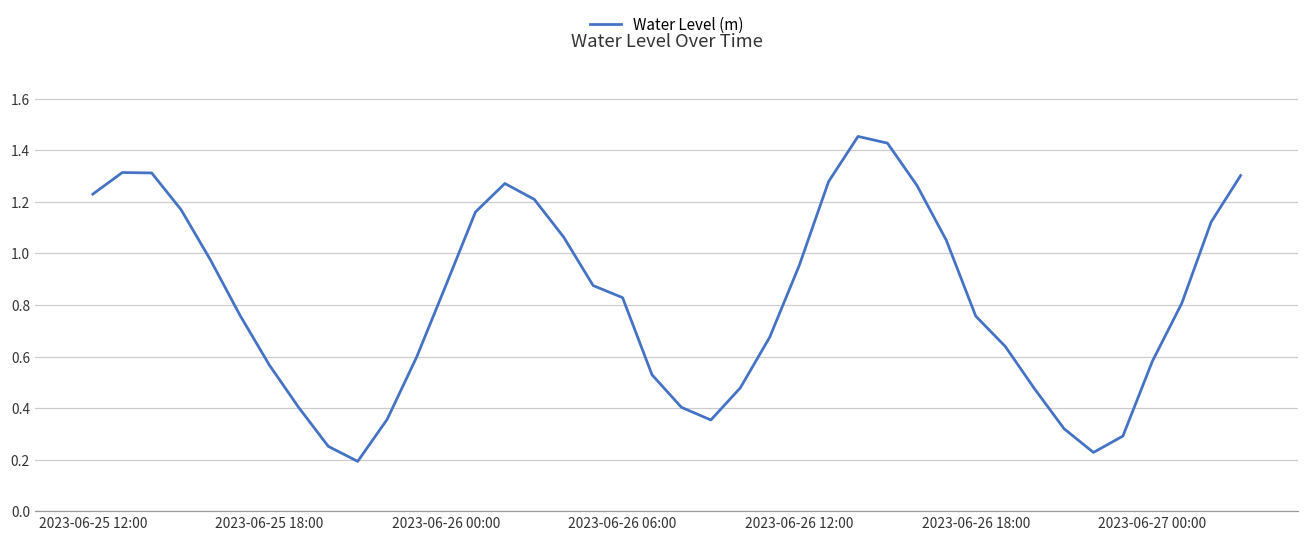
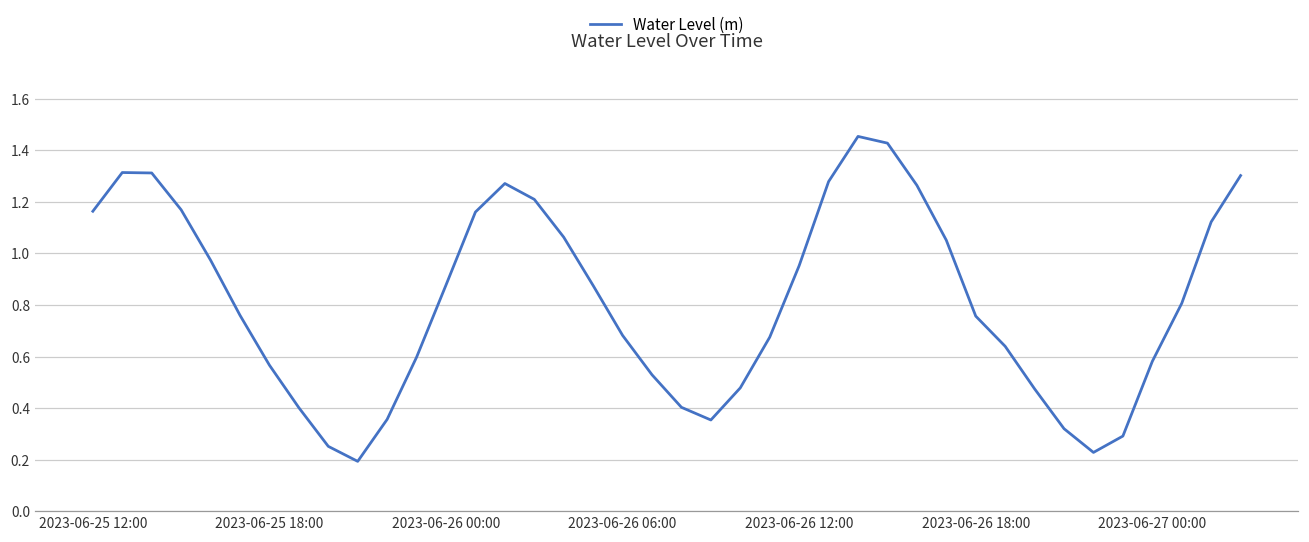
  {
-   "2023-06-25 12:00": 1.23,
+   "2023-06-25 12:00": 1.16,
    "2023-06-25 18:00": 0.57,
    "2023-06-26 00:00": 0.88,
-   "2023-06-26 06:00": 0.83,
+   "2023-06-26 06:00": 0.68,
    "2023-06-26 12:00": 0.95,
    "2023-06-26 18:00": 0.76,
    "2023-06-27 00:00": 0.58
  }
